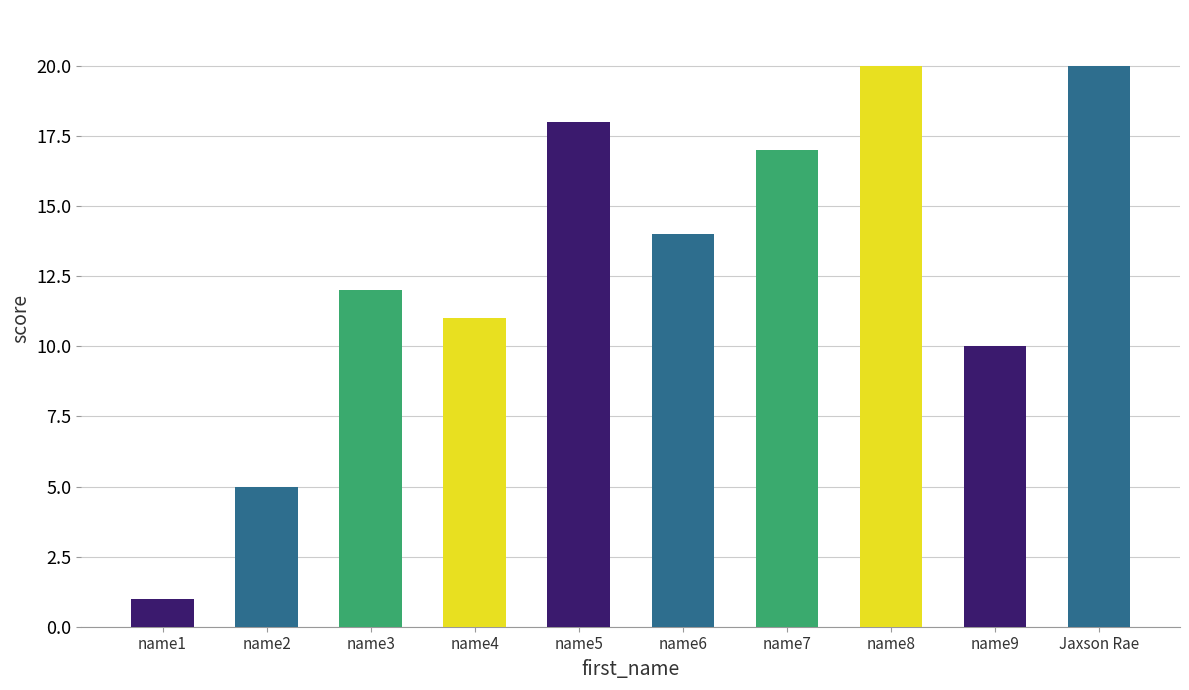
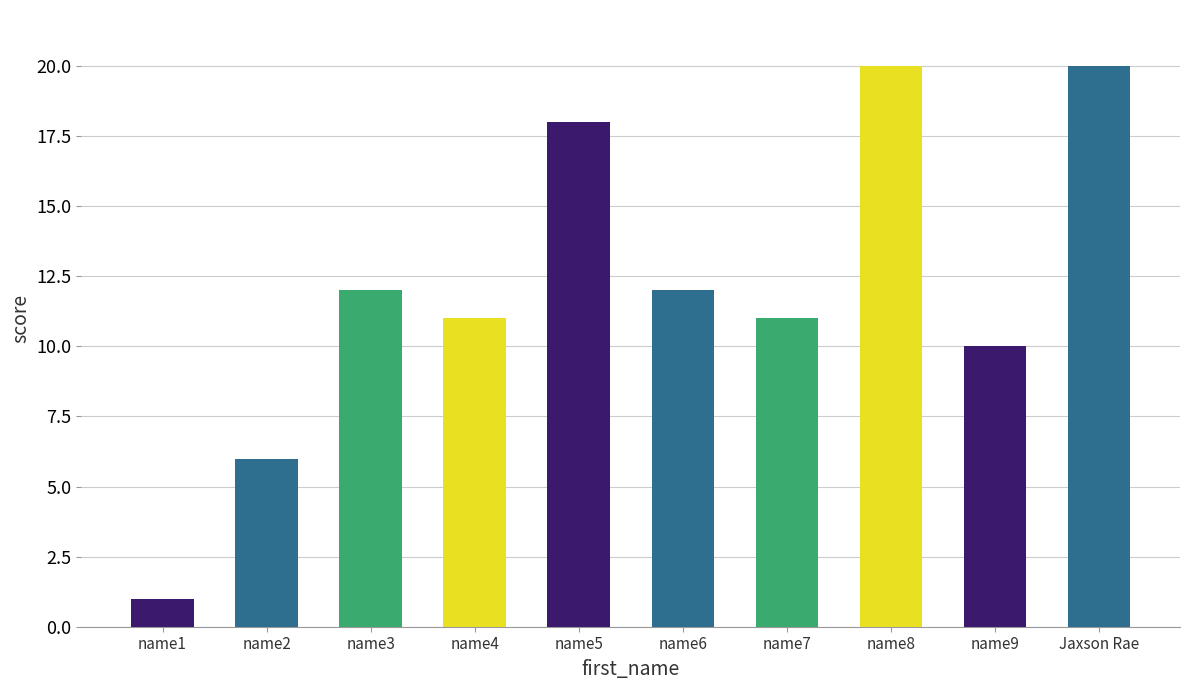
  {
    "name1": 1,
-   "name2": 5,
+   "name2": 6,
    "name3": 12,
    "name4": 11,
    "name5": 18,
-   "name6": 14,
-   "name7": 17,
+   "name6": 12,
+   "name7": 11,
    "name8": 20,
    "name9": 10,
    "Jaxson Rae": 20
  }
